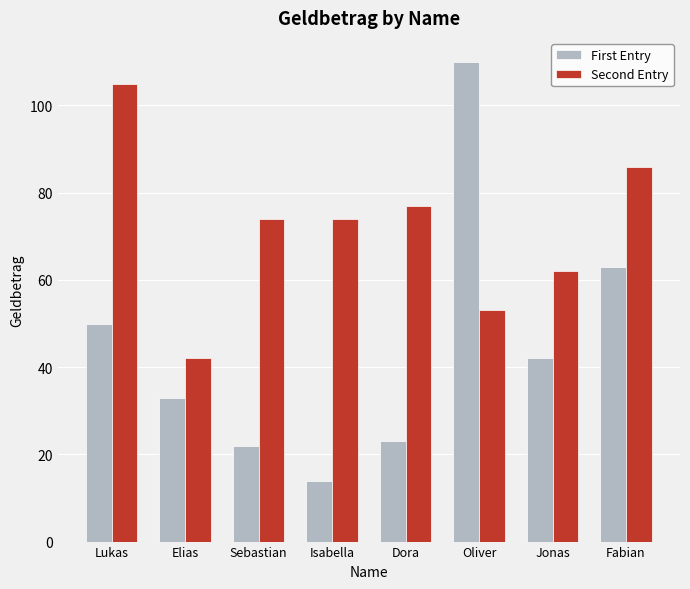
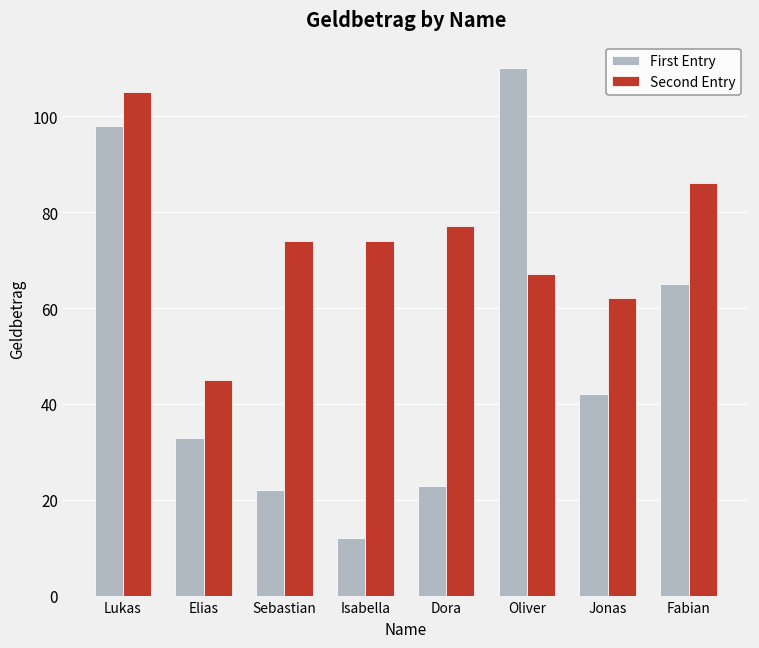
  {
    "First Entry": {
-     "Lukas": 50,
+     "Lukas": 98,
      "Elias": 33,
      "Sebastian": 22,
-     "Isabella": 14,
+     "Isabella": 12,
      "Dora": 23,
      "Oliver": 110,
      "Jonas": 42,
-     "Fabian": 63
+     "Fabian": 65
    },
    "Second Entry": {
      "Lukas": 105,
-     "Elias": 42,
+     "Elias": 45,
      "Sebastian": 74,
      "Isabella": 74,
      "Dora": 77,
-     "Oliver": 53,
+     "Oliver": 67,
      "Jonas": 62,
      "Fabian": 86
    }
  }
